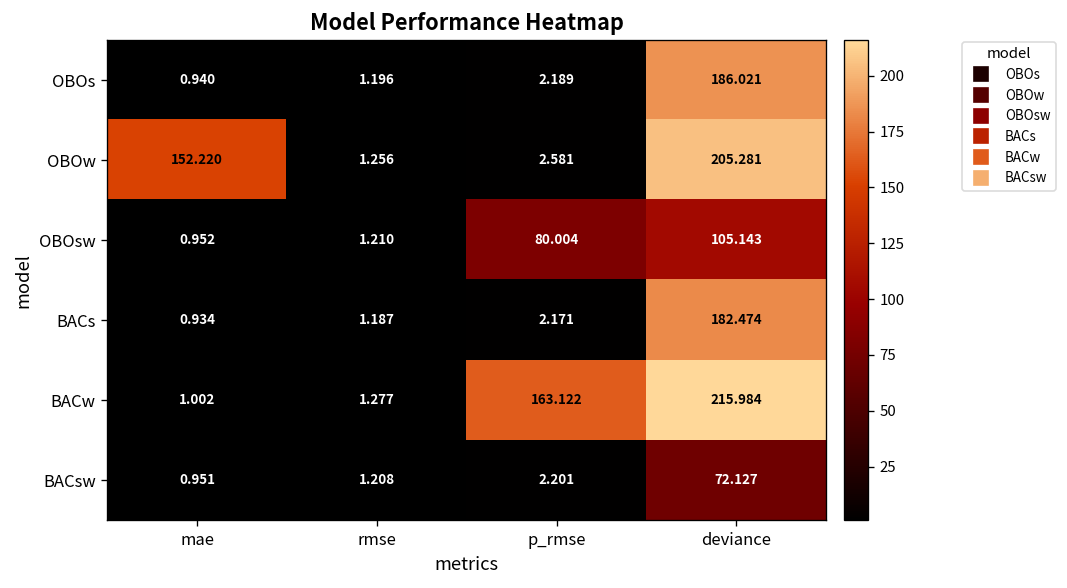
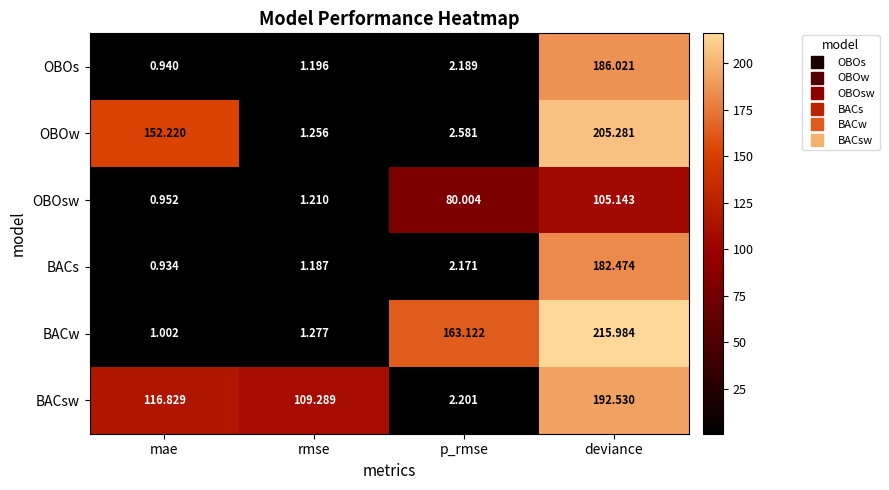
  {
    "OBOs": {
      "mae": 0.940,
      "rmse": 1.196,
      "p_rmse": 2.189,
      "deviance": 186.021
    },
    "OBOw": {
      "mae": 152.220,
      "rmse": 1.256,
      "p_rmse": 2.581,
      "deviance": 205.281
    },
    "OBOsw": {
      "mae": 0.952,
      "rmse": 1.210,
      "p_rmse": 80.004,
      "deviance": 105.143
    },
    "BACs": {
      "mae": 0.934,
      "rmse": 1.187,
      "p_rmse": 2.171,
      "deviance": 182.474
    },
    "BACw": {
      "mae": 1.002,
      "rmse": 1.277,
      "p_rmse": 163.122,
      "deviance": 215.984
    },
    "BACsw": {
-     "mae": 0.951,
-     "rmse": 1.208,
+     "mae": 116.829,
+     "rmse": 109.289,
      "p_rmse": 2.201,
-     "deviance": 72.127
+     "deviance": 192.530
    }
  }
